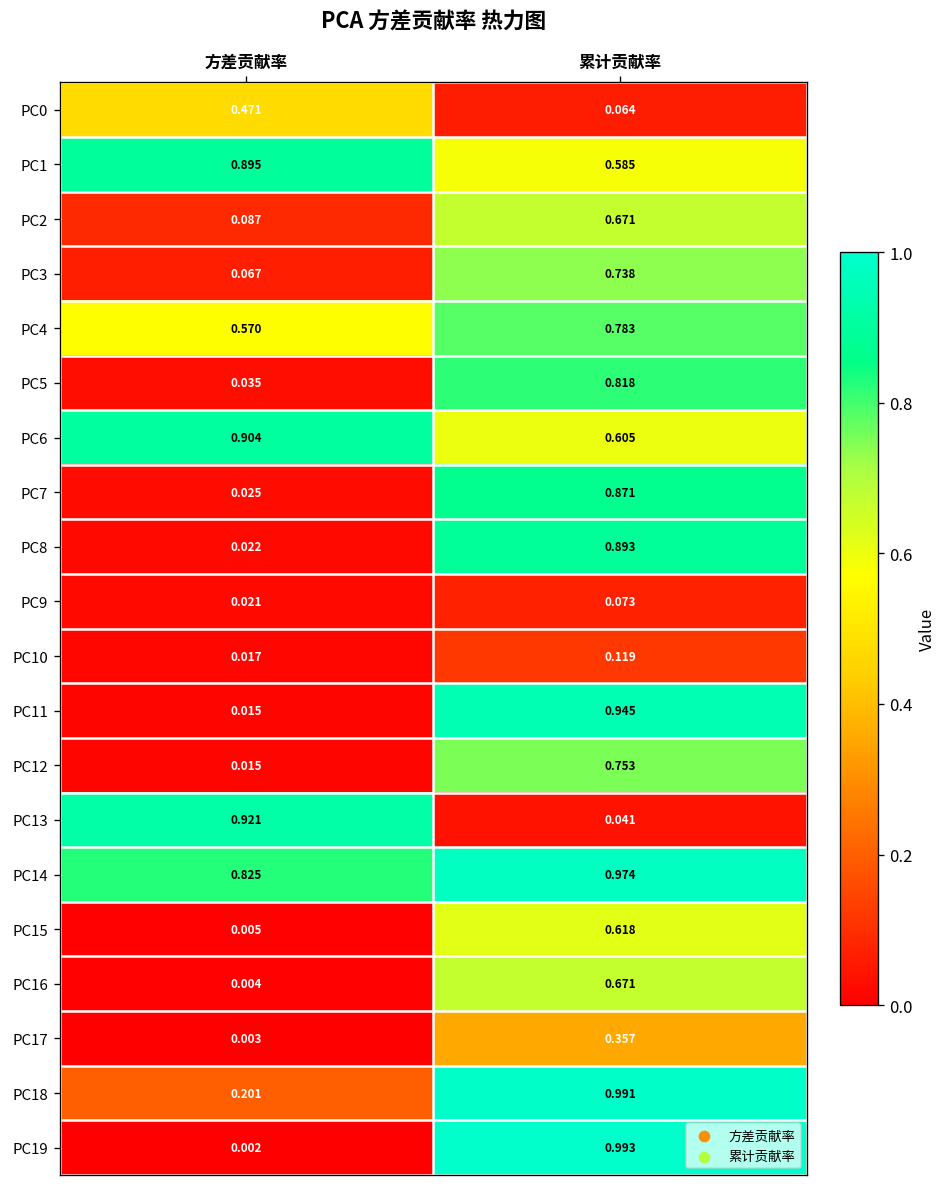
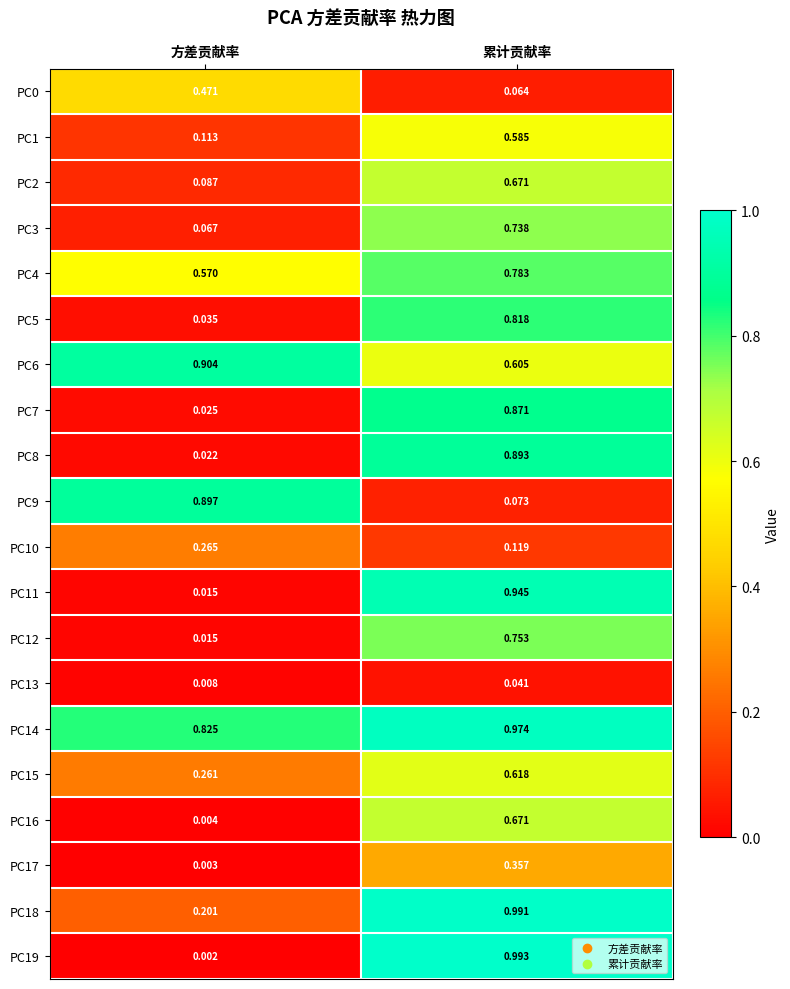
  {
    "PC0": {
      "方差贡献率": 0.471,
      "累计贡献率": 0.064
    },
    "PC1": {
-     "方差贡献率": 0.895,
+     "方差贡献率": 0.113,
      "累计贡献率": 0.585
    },
    "PC2": {
      "方差贡献率": 0.087,
      "累计贡献率": 0.671
    },
    "PC3": {
      "方差贡献率": 0.067,
      "累计贡献率": 0.738
    },
    "PC4": {
      "方差贡献率": 0.570,
      "累计贡献率": 0.783
    },
    "PC5": {
      "方差贡献率": 0.035,
      "累计贡献率": 0.818
    },
    "PC6": {
      "方差贡献率": 0.904,
      "累计贡献率": 0.605
    },
    "PC7": {
      "方差贡献率": 0.025,
      "累计贡献率": 0.871
    },
    "PC8": {
      "方差贡献率": 0.022,
      "累计贡献率": 0.893
    },
    "PC9": {
-     "方差贡献率": 0.021,
+     "方差贡献率": 0.897,
      "累计贡献率": 0.073
    },
    "PC10": {
-     "方差贡献率": 0.017,
+     "方差贡献率": 0.265,
      "累计贡献率": 0.119
    },
    "PC11": {
      "方差贡献率": 0.015,
      "累计贡献率": 0.945
    },
    "PC12": {
      "方差贡献率": 0.015,
      "累计贡献率": 0.753
    },
    "PC13": {
-     "方差贡献率": 0.921,
+     "方差贡献率": 0.008,
      "累计贡献率": 0.041
    },
    "PC14": {
      "方差贡献率": 0.825,
      "累计贡献率": 0.974
    },
    "PC15": {
-     "方差贡献率": 0.005,
+     "方差贡献率": 0.261,
      "累计贡献率": 0.618
    },
    "PC16": {
      "方差贡献率": 0.004,
      "累计贡献率": 0.671
    },
    "PC17": {
      "方差贡献率": 0.003,
      "累计贡献率": 0.357
    },
    "PC18": {
      "方差贡献率": 0.201,
      "累计贡献率": 0.991
    },
    "PC19": {
      "方差贡献率": 0.002,
      "累计贡献率": 0.993
    }
  }
